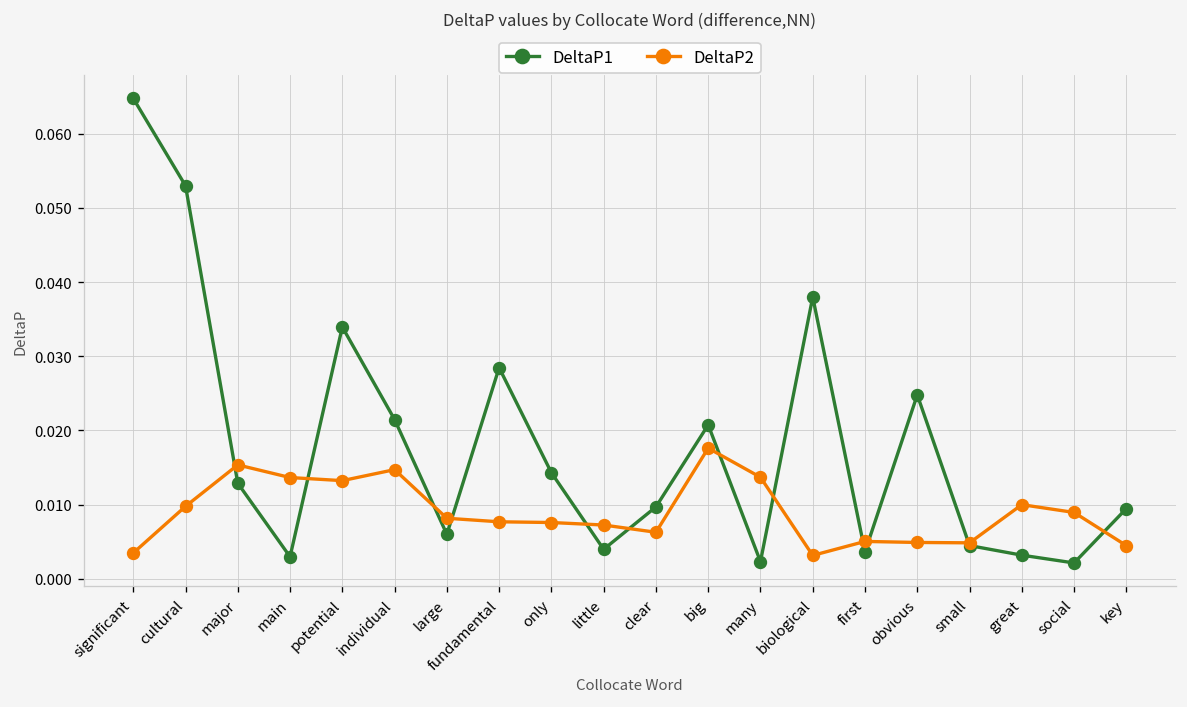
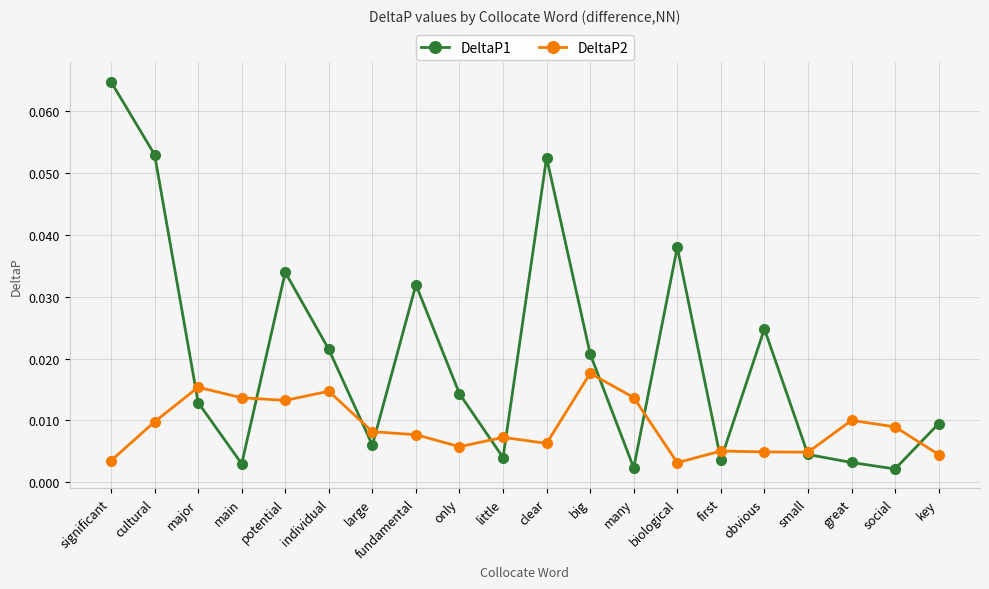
  {
    "DeltaP1": {
      "significant": 0.065,
      "cultural": 0.053,
      "major": 0.013,
      "main": 0.003,
      "potential": 0.034,
      "individual": 0.021,
      "large": 0.006,
-     "fundamental": 0.028,
+     "fundamental": 0.032,
      "only": 0.014,
      "little": 0.004,
-     "clear": 0.010,
+     "clear": 0.052,
      "big": 0.021,
      "many": 0.002,
      "biological": 0.038,
      "first": 0.004,
      "obvious": 0.025,
      "great": 0.003,
      "social": 0.002,
      "key": 0.009
    },
    "DeltaP2": {
      "significant": 0.003,
      "cultural": 0.010,
      "major": 0.015,
      "main": 0.014,
      "potential": 0.013,
      "individual": 0.015,
      "large": 0.008,
      "fundamental": 0.008,
-     "only": 0.008,
+     "only": 0.006,
      "little": 0.007,
      "clear": 0.006,
      "big": 0.018,
      "many": 0.014,
      "biological": 0.003,
      "first": 0.005,
      "obvious": 0.005,
      "great": 0.010,
      "social": 0.009,
      "key": 0.004
    }
  }
